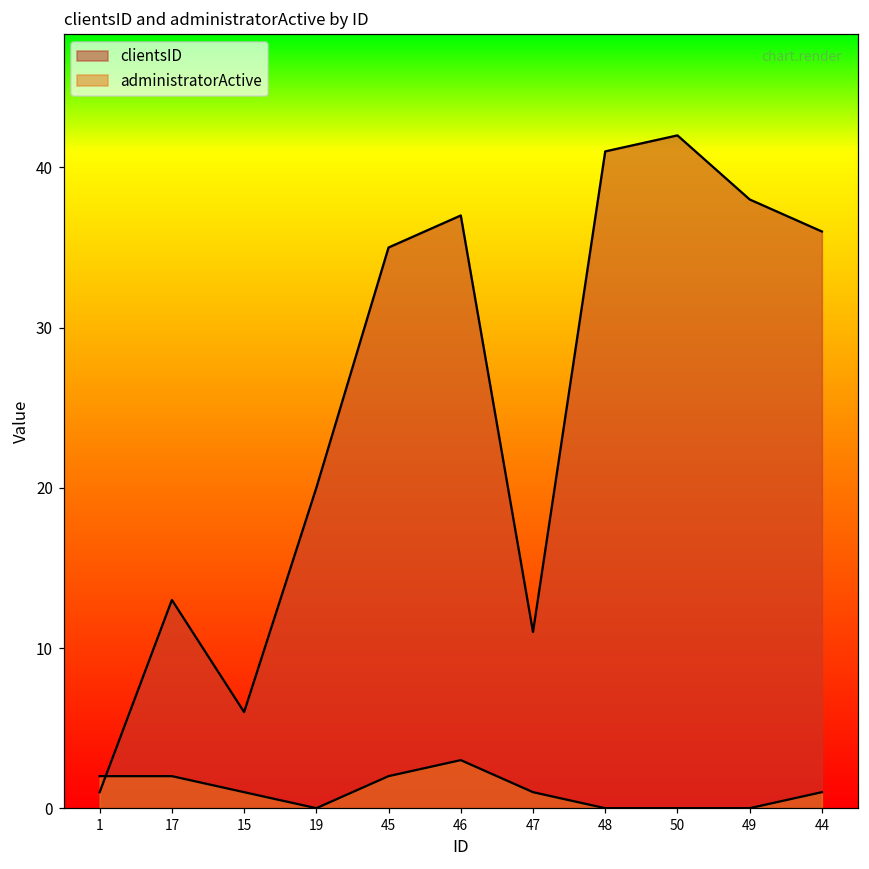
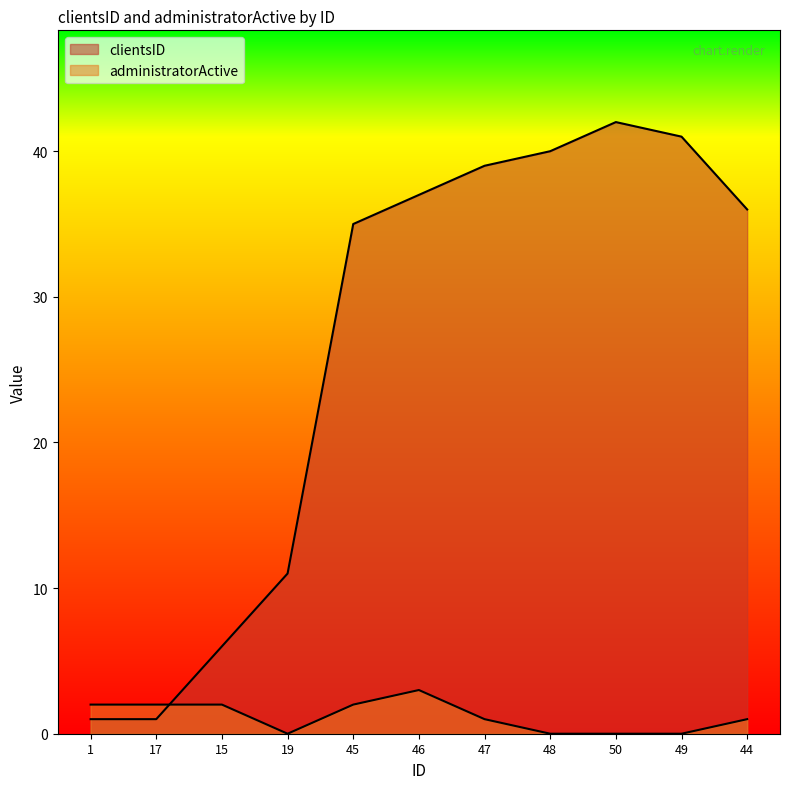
  {
    "clientsID": {
      "1": 1,
-     "17": 13,
+     "17": 1,
      "15": 6,
-     "19": 20,
+     "19": 11,
      "45": 35,
      "46": 37,
-     "47": 11,
-     "48": 41,
+     "47": 39,
+     "48": 40,
      "50": 42,
-     "49": 38,
+     "49": 41,
      "44": 36
    },
    "administratorActive": {
      "1": 2,
      "17": 2,
-     "15": 1,
+     "15": 2,
      "19": 0,
      "45": 2,
      "46": 3,
      "47": 1,
      "48": 0,
      "50": 0,
      "49": 0,
      "44": 1
    }
  }
